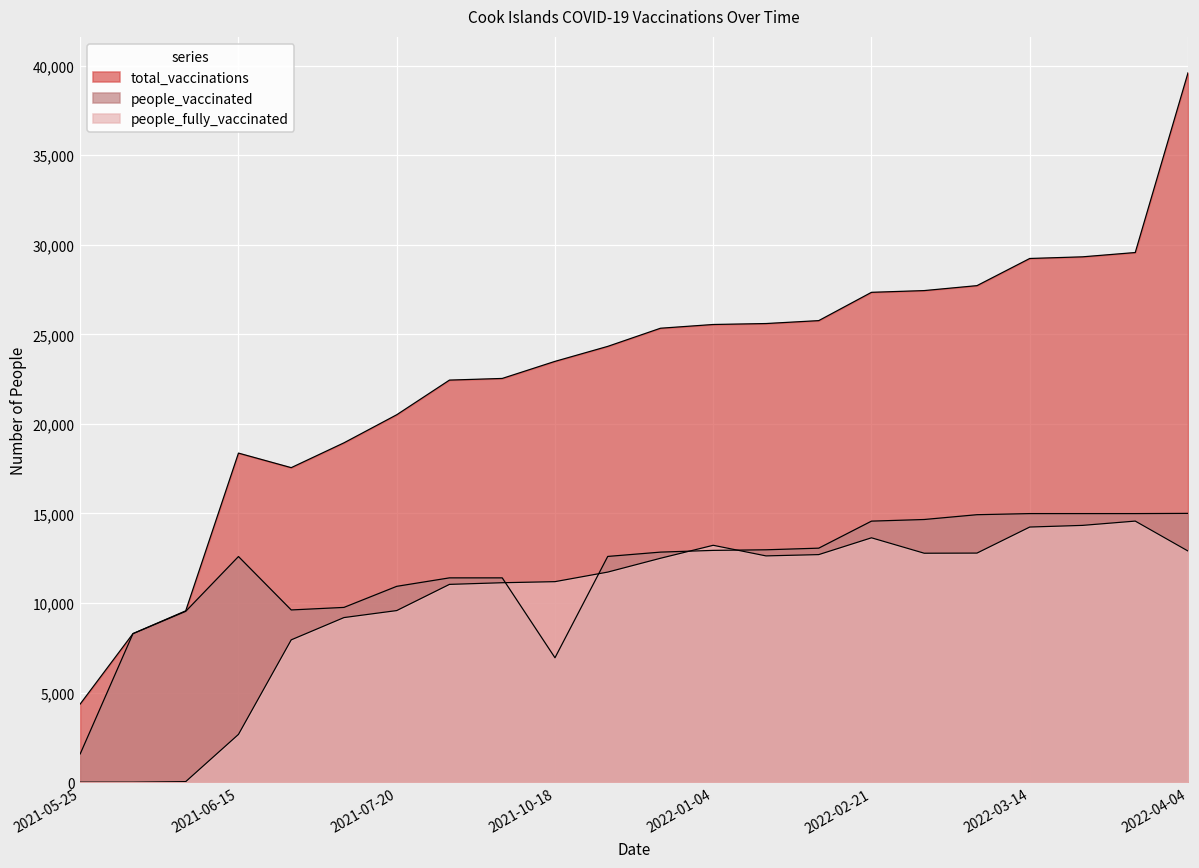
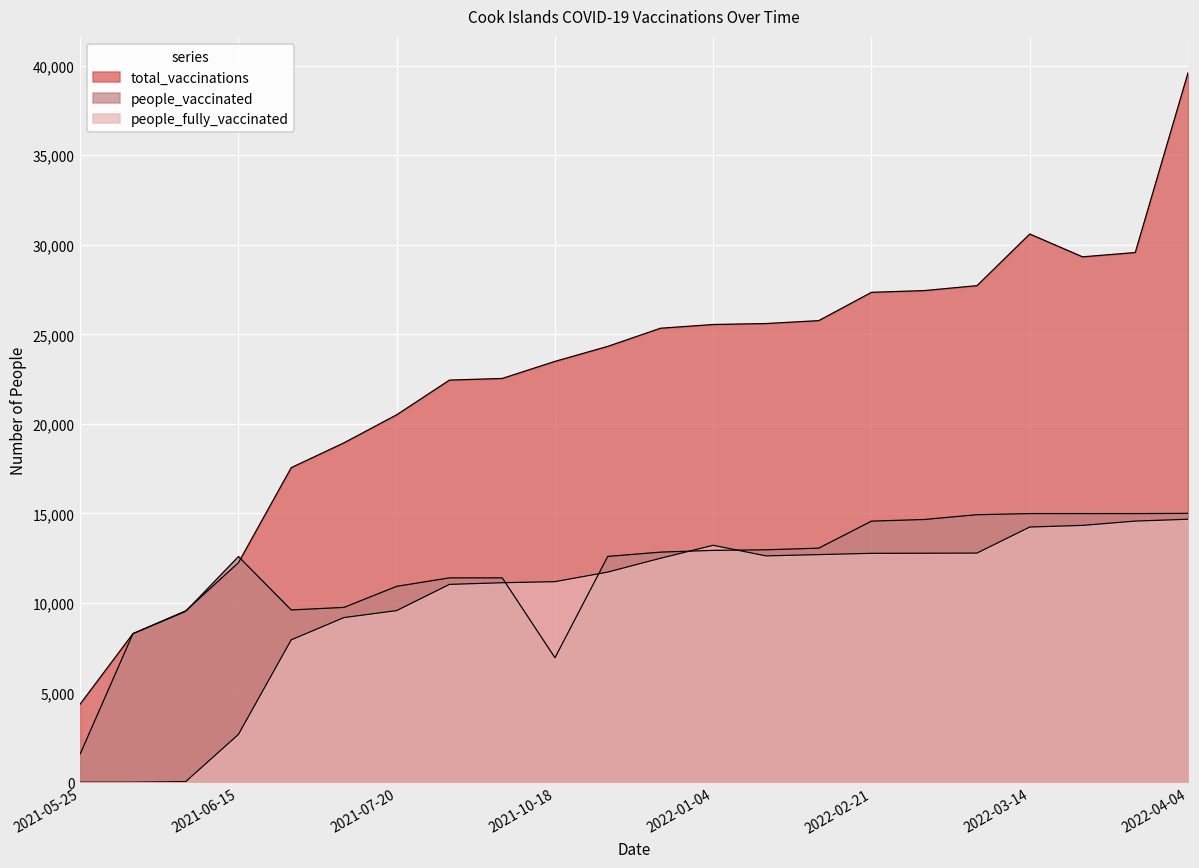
  {
    "total_vaccinations": {
      "2021-05-25": "4,400",
-     "2021-06-15": "18,400",
+     "2021-06-15": "12,300",
      "2021-07-20": "20,500",
      "2021-10-18": "23,500",
      "2022-01-04": "25,500",
      "2022-02-21": "27,300",
-     "2022-03-14": "29,200",
+     "2022-03-14": "30,600",
      "2022-04-04": "39,600"
    },
    "people_vaccinated": {
      "2021-05-25": "1,600",
      "2021-06-15": "12,600",
      "2021-07-20": "10,900",
      "2021-10-18": "6,900",
      "2022-01-04": "12,900",
      "2022-02-21": "14,600",
      "2022-03-14": "15,000",
      "2022-04-04": "15,000"
    },
    "people_fully_vaccinated": {
      "2021-05-25": "0",
      "2021-06-15": "2,700",
      "2021-07-20": "9,600",
      "2021-10-18": "11,200",
      "2022-01-04": "13,200",
-     "2022-02-21": "13,600",
+     "2022-02-21": "12,800",
      "2022-03-14": "14,200",
-     "2022-04-04": "12,900"
+     "2022-04-04": "14,700"
    }
  }
